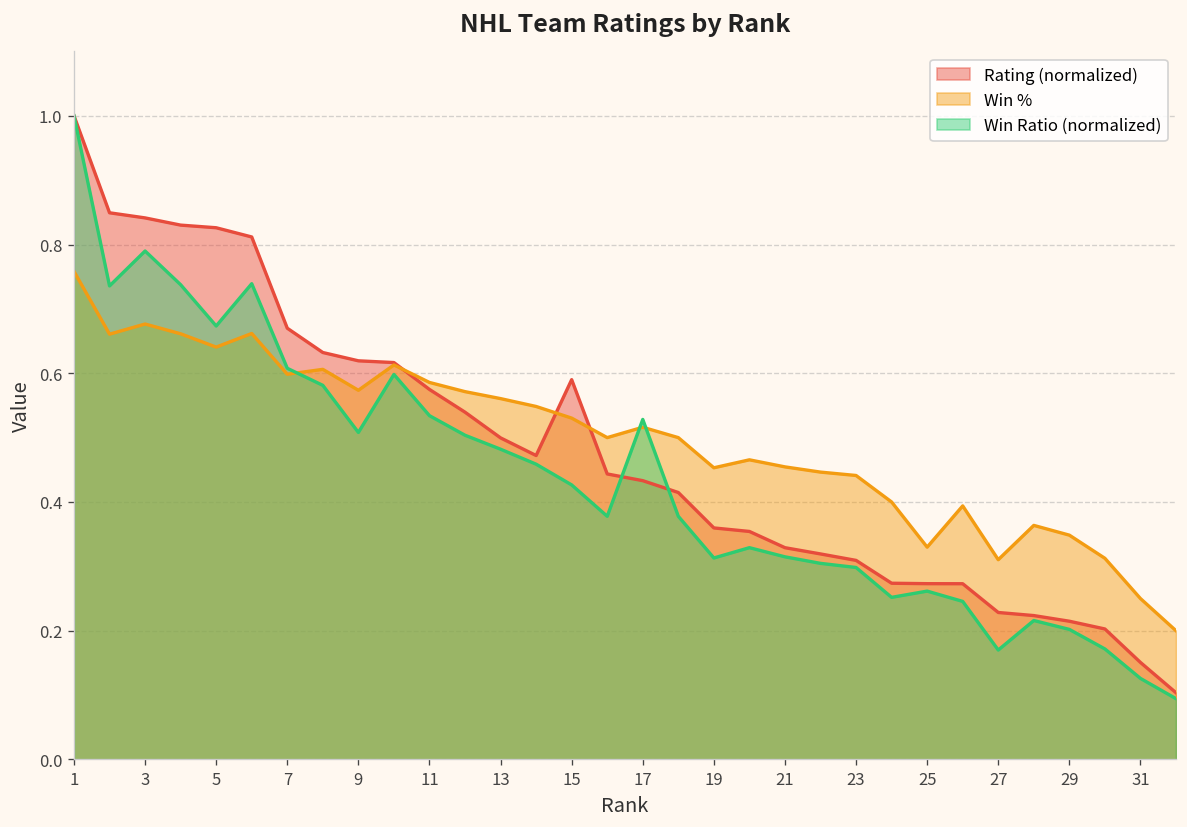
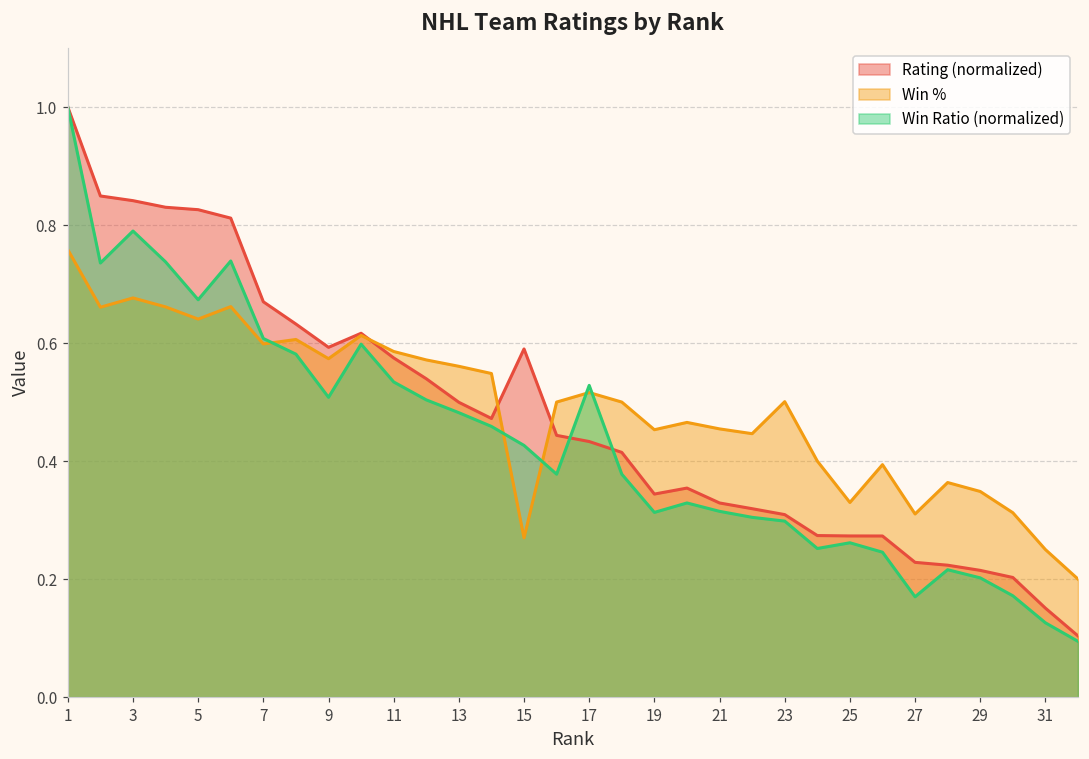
  {
    "Rating (normalized)": {
      "3": 0.84,
      "5": 0.83,
      "7": 0.67,
-     "9": 0.62,
+     "9": 0.59,
      "11": 0.57,
      "13": 0.50,
      "15": 0.59,
      "17": 0.43,
-     "19": 0.36,
+     "19": 0.34,
      "21": 0.33,
      "23": 0.31,
      "25": 0.27,
      "27": 0.23,
      "29": 0.21,
      "31": 0.15
    },
    "Win %": {
      "1": 0.76,
      "3": 0.68,
      "5": 0.64,
      "7": 0.60,
      "9": 0.57,
      "11": 0.59,
      "13": 0.56,
-     "15": 0.53,
+     "15": 0.27,
      "17": 0.52,
      "19": 0.45,
      "21": 0.45,
-     "23": 0.44,
+     "23": 0.50,
      "25": 0.33,
      "27": 0.31,
      "29": 0.35,
      "31": 0.25
    },
    "Win Ratio (normalized)": {
      "3": 0.79,
      "5": 0.67,
      "7": 0.61,
      "9": 0.51,
      "11": 0.53,
      "13": 0.48,
      "15": 0.43,
      "17": 0.53,
      "19": 0.31,
      "21": 0.31,
      "23": 0.30,
      "25": 0.26,
      "27": 0.17,
      "29": 0.20,
      "31": 0.13
    }
  }
